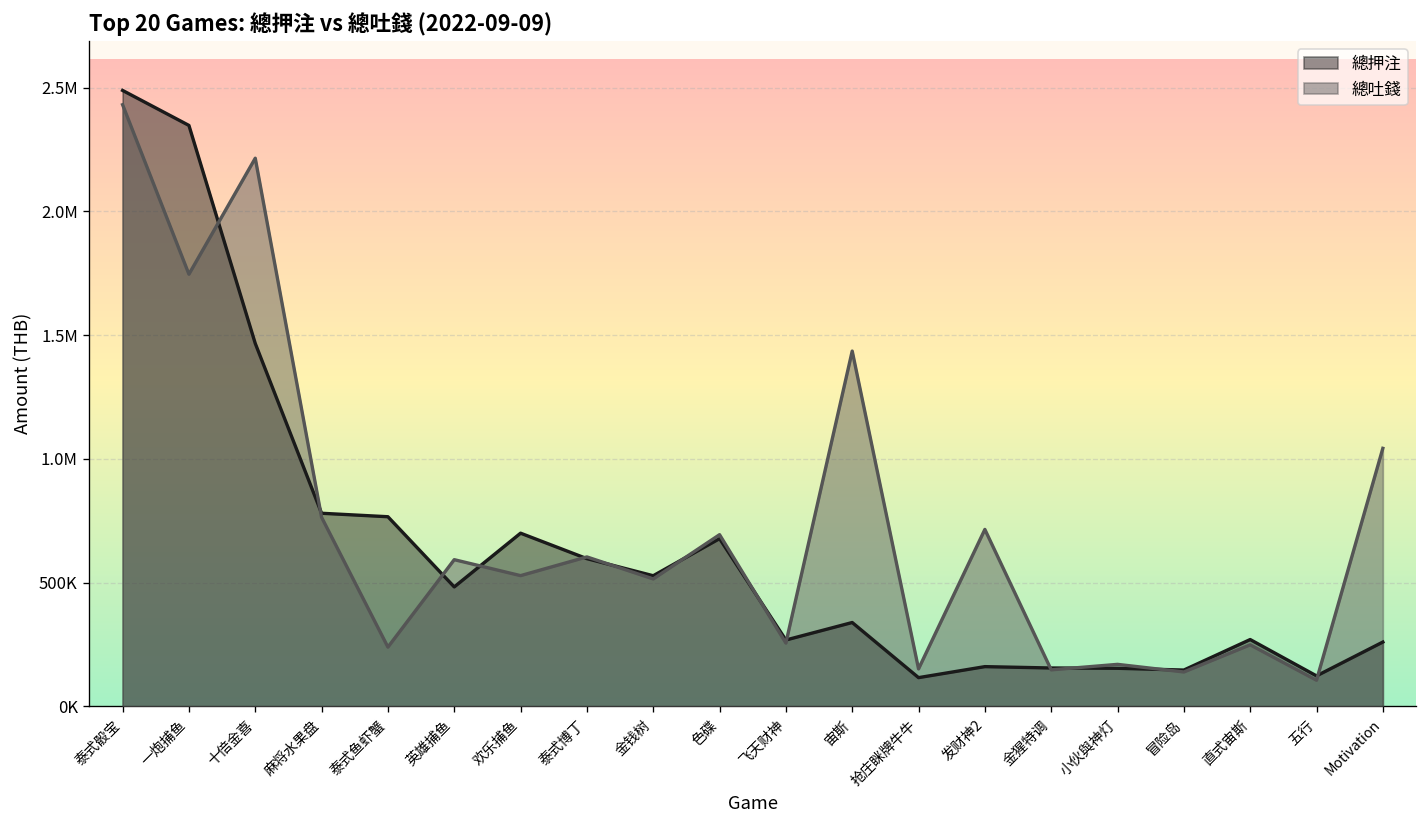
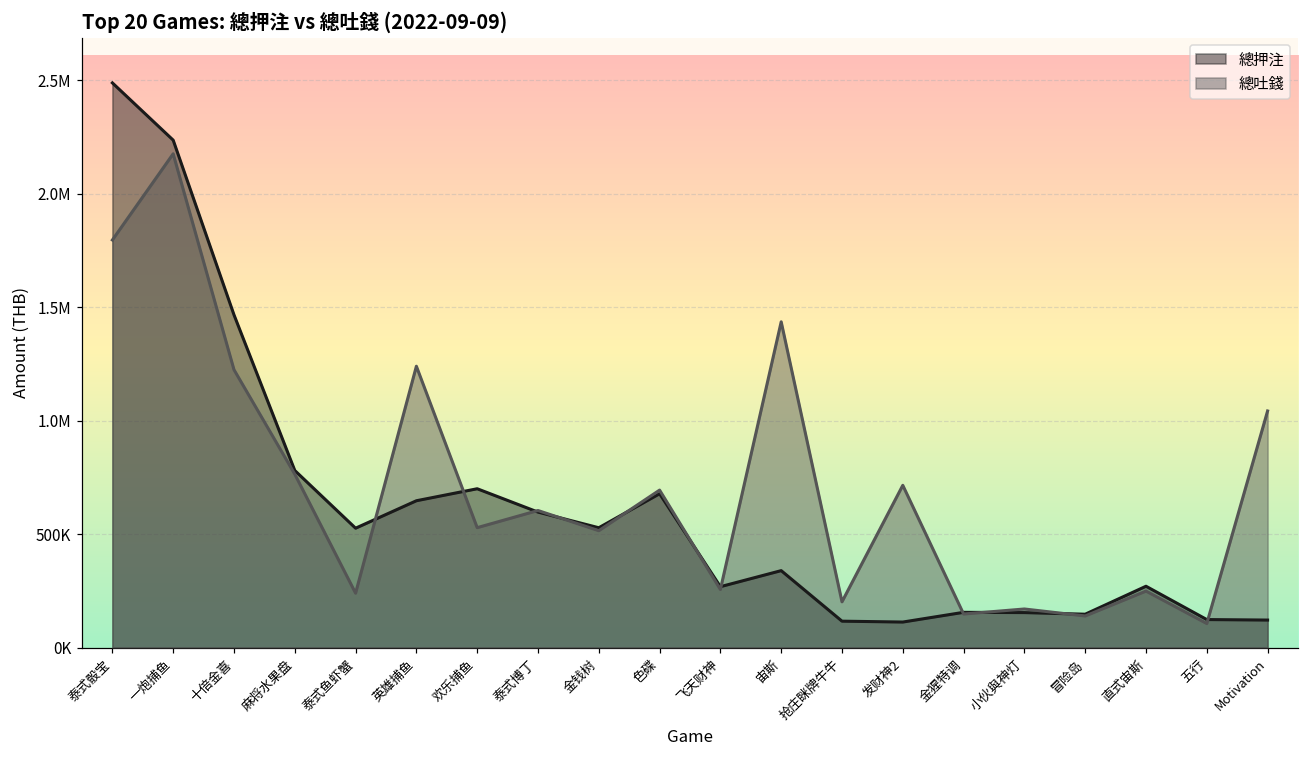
  {
    "總押注": {
      "泰式骰宝": 2490000,
-     "一炮捕鱼": 2350000,
+     "一炮捕鱼": 2240000,
      "十倍金喜": 1470000,
      "麻将水果盘": 780000,
-     "泰式鱼虾蟹": 770000,
-     "英雄捕鱼": 480000,
+     "泰式鱼虾蟹": 530000,
+     "英雄捕鱼": 650000,
      "欢乐捕鱼": 700000,
      "金钱树": 530000,
      "色碟": 680000,
      "飞天财神": 270000,
      "宙斯": 340000,
      "抢庄眯牌牛牛": 120000,
-     "发财神2": 160000,
+     "发财神2": 110000,
      "小伙與神灯": 150000,
      "直式宙斯": 270000,
      "五行": 120000,
-     "Motivation": 260000
+     "Motivation": 120000
    },
    "總吐錢": {
-     "泰式骰宝": 2430000,
-     "一炮捕鱼": 1750000,
-     "十倍金喜": 2220000,
+     "泰式骰宝": 1800000,
+     "一炮捕鱼": 2180000,
+     "十倍金喜": 1220000,
      "麻将水果盘": 760000,
      "泰式鱼虾蟹": 240000,
-     "英雄捕鱼": 590000,
+     "英雄捕鱼": 1240000,
      "欢乐捕鱼": 530000,
      "金钱树": 520000,
      "色碟": 690000,
      "飞天财神": 260000,
      "宙斯": 1440000,
-     "抢庄眯牌牛牛": 150000,
+     "抢庄眯牌牛牛": 200000,
      "发财神2": 720000,
      "小伙與神灯": 170000,
      "直式宙斯": 250000,
      "五行": 110000,
      "Motivation": 1040000
    }
  }
